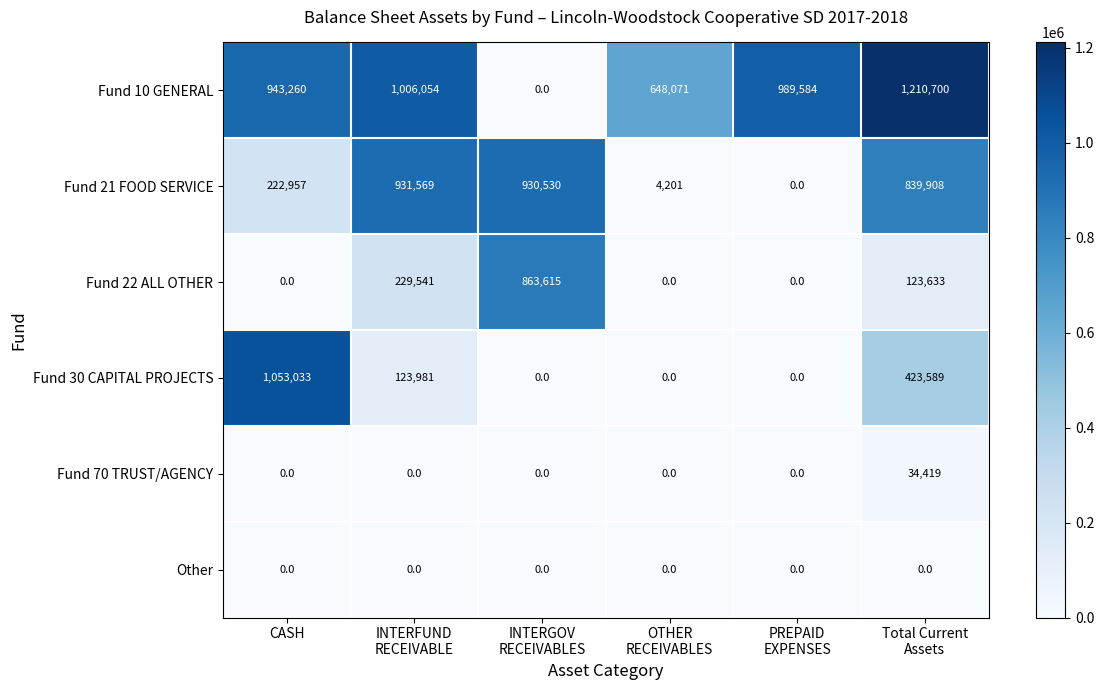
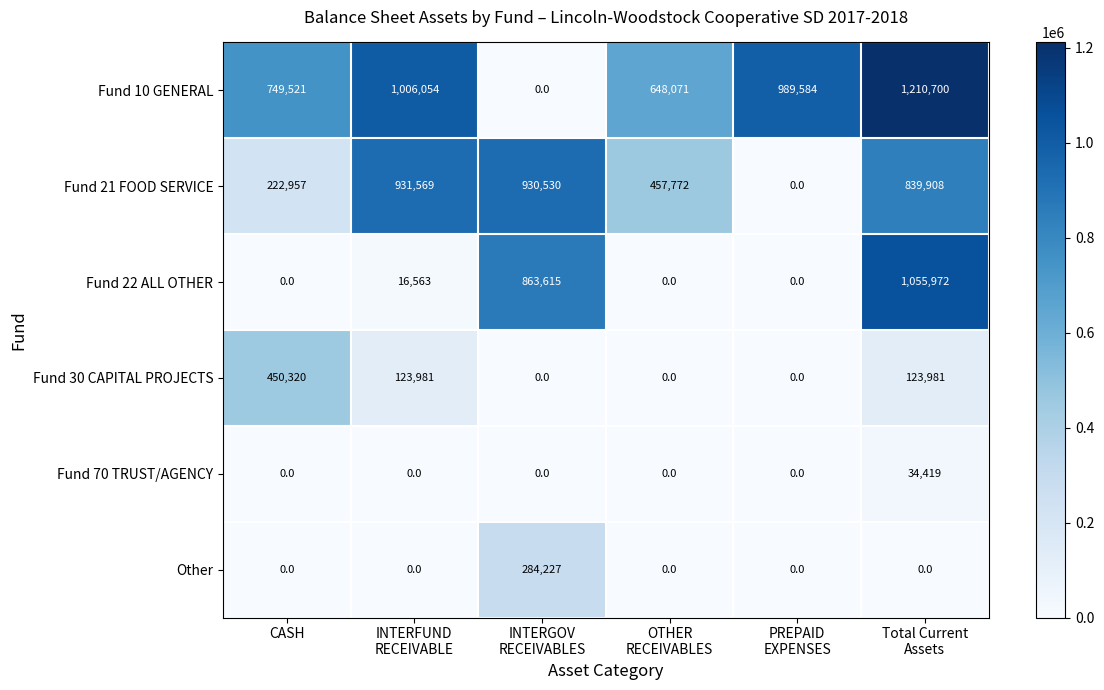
  {
    "Fund 10 GENERAL": {
-     "CASH": "943,260",
+     "CASH": "749,521",
      "INTERFUND RECEIVABLE": "1,006,054",
      "INTERGOV RECEIVABLES": "0.0",
      "OTHER RECEIVABLES": "648,071",
      "PREPAID EXPENSES": "989,584",
      "Total Current Assets": "1,210,700"
    },
    "Fund 21 FOOD SERVICE": {
      "CASH": "222,957",
      "INTERFUND RECEIVABLE": "931,569",
      "INTERGOV RECEIVABLES": "930,530",
-     "OTHER RECEIVABLES": "4,201",
+     "OTHER RECEIVABLES": "457,772",
      "PREPAID EXPENSES": "0.0",
      "Total Current Assets": "839,908"
    },
    "Fund 22 ALL OTHER": {
      "CASH": "0.0",
-     "INTERFUND RECEIVABLE": "229,541",
+     "INTERFUND RECEIVABLE": "16,563",
      "INTERGOV RECEIVABLES": "863,615",
      "OTHER RECEIVABLES": "0.0",
      "PREPAID EXPENSES": "0.0",
-     "Total Current Assets": "123,633"
+     "Total Current Assets": "1,055,972"
    },
    "Fund 30 CAPITAL PROJECTS": {
-     "CASH": "1,053,033",
+     "CASH": "450,320",
      "INTERFUND RECEIVABLE": "123,981",
      "INTERGOV RECEIVABLES": "0.0",
      "OTHER RECEIVABLES": "0.0",
      "PREPAID EXPENSES": "0.0",
-     "Total Current Assets": "423,589"
+     "Total Current Assets": "123,981"
    },
    "Fund 70 TRUST/AGENCY": {
      "CASH": "0.0",
      "INTERFUND RECEIVABLE": "0.0",
      "INTERGOV RECEIVABLES": "0.0",
      "OTHER RECEIVABLES": "0.0",
      "PREPAID EXPENSES": "0.0",
      "Total Current Assets": "34,419"
    },
    "Other": {
      "CASH": "0.0",
      "INTERFUND RECEIVABLE": "0.0",
-     "INTERGOV RECEIVABLES": "0.0",
+     "INTERGOV RECEIVABLES": "284,227",
      "OTHER RECEIVABLES": "0.0",
      "PREPAID EXPENSES": "0.0",
      "Total Current Assets": "0.0"
    }
  }
